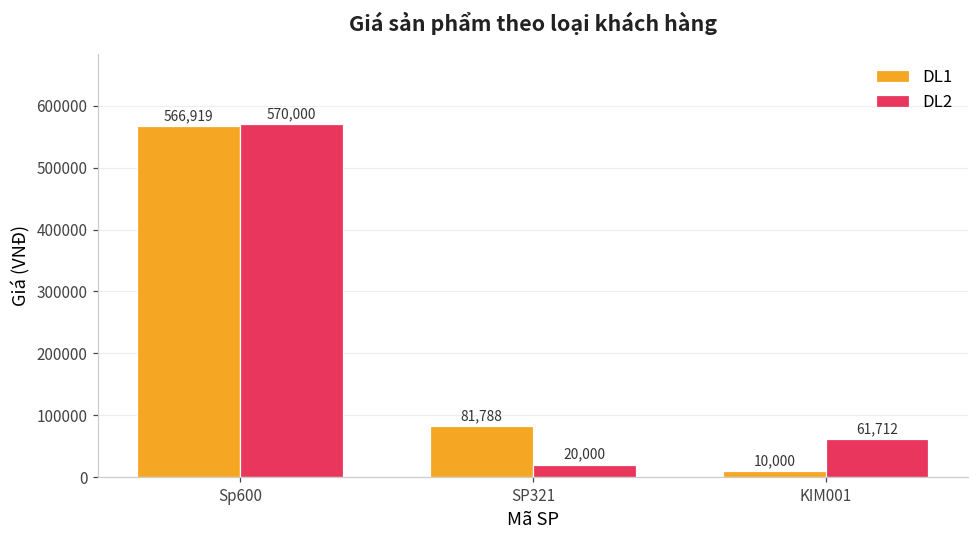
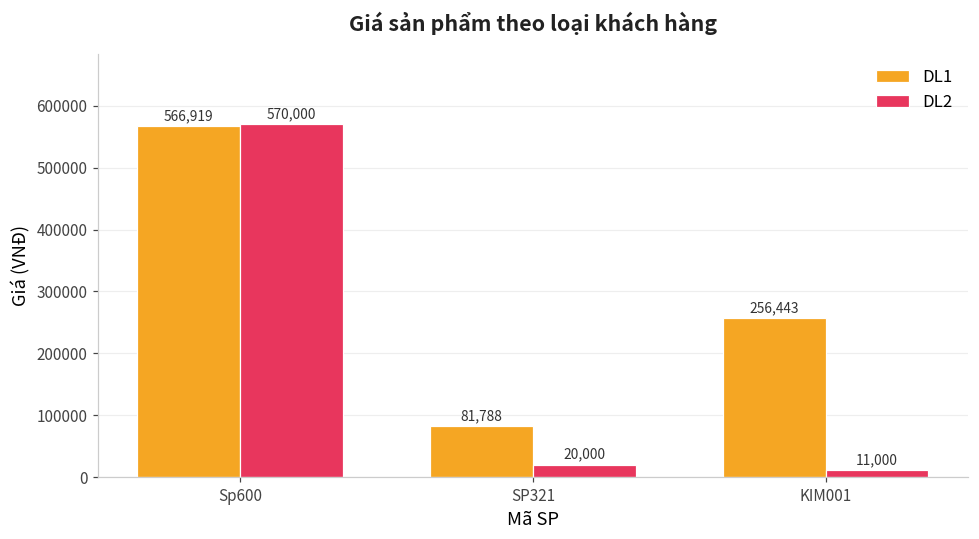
  {
    "DL1": {
      "Sp600": "566,919",
      "SP321": "81,788",
-     "KIM001": "10,000"
+     "KIM001": "256,443"
    },
    "DL2": {
      "Sp600": "570,000",
      "SP321": "20,000",
-     "KIM001": "61,712"
+     "KIM001": "11,000"
    }
  }
